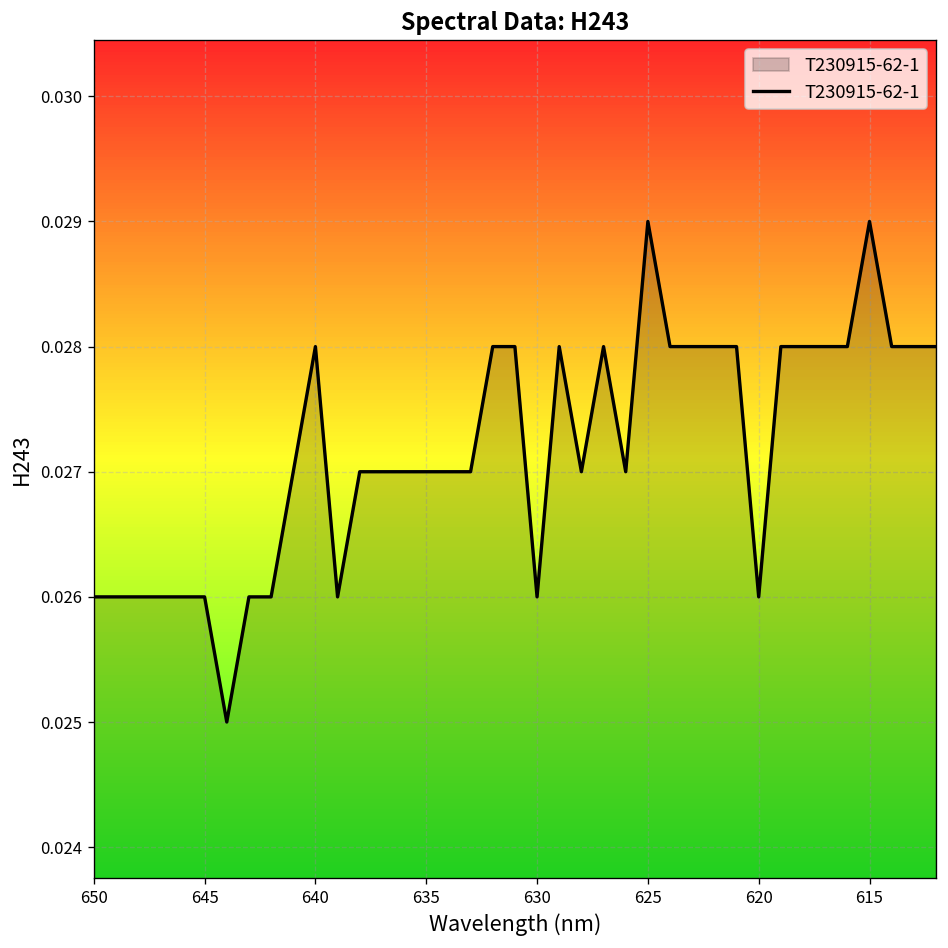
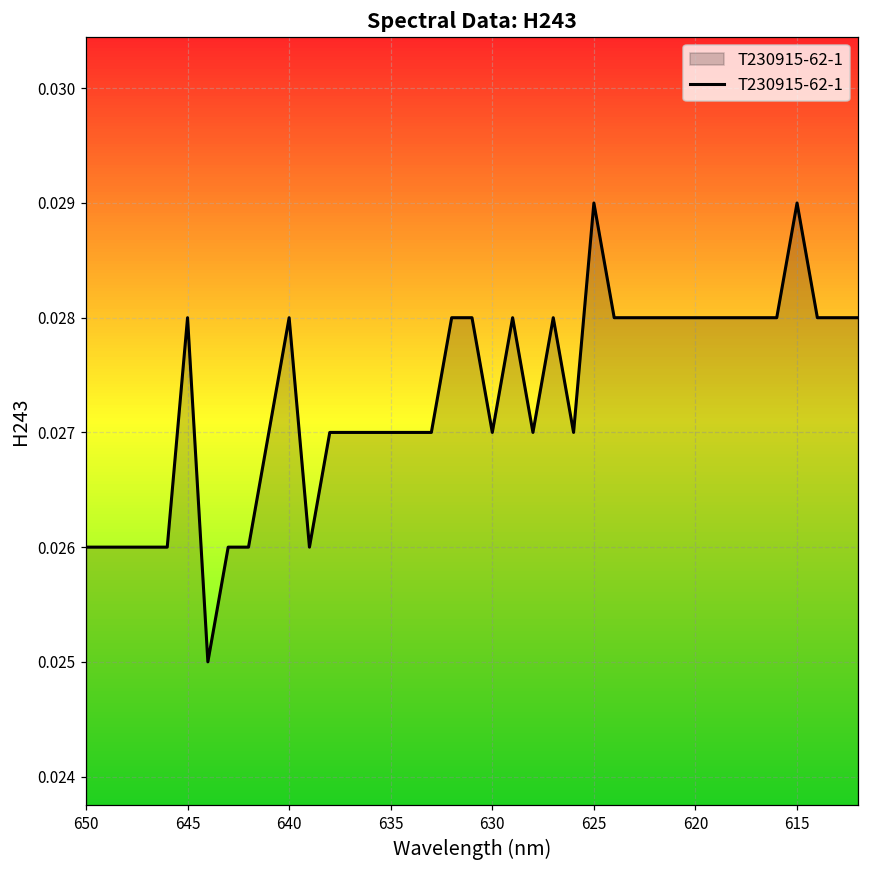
  {
    "650": 0.026,
-   "645": 0.026,
+   "645": 0.028,
    "640": 0.028,
    "635": 0.027,
-   "630": 0.026,
+   "630": 0.027,
    "625": 0.029,
-   "620": 0.026,
+   "620": 0.028,
    "615": 0.029
  }
